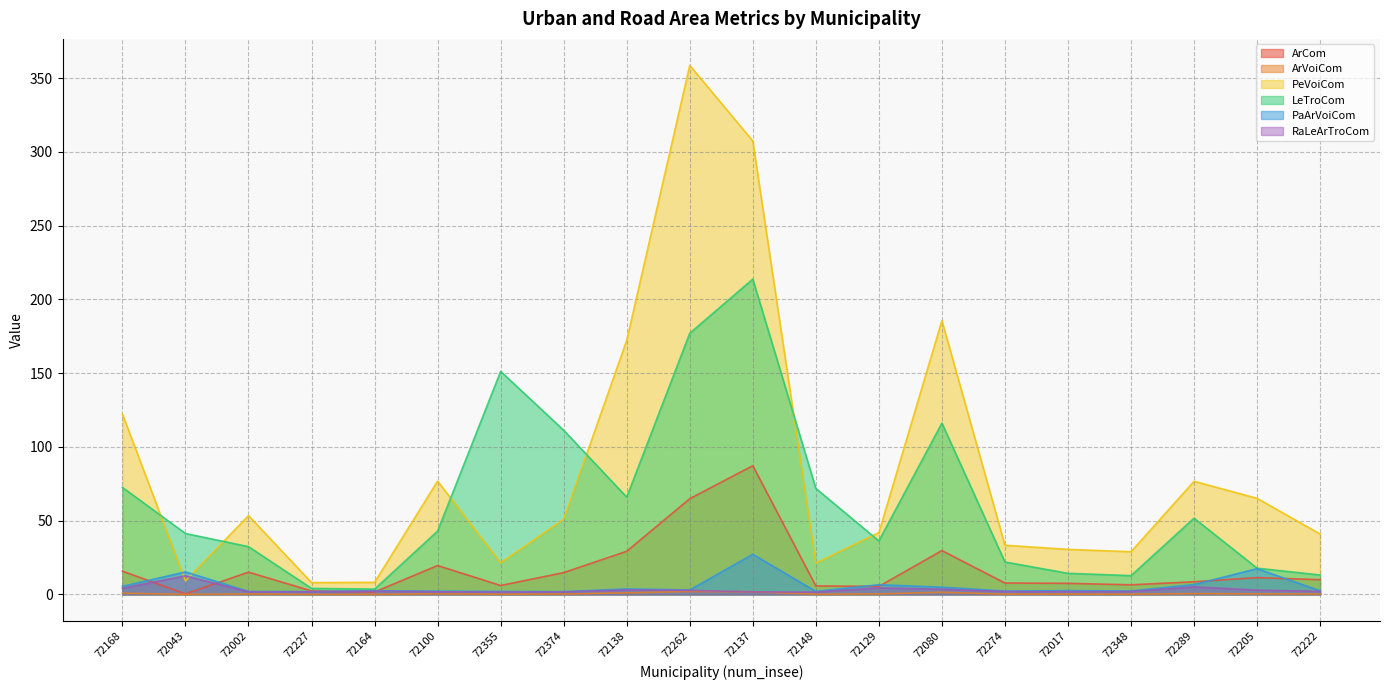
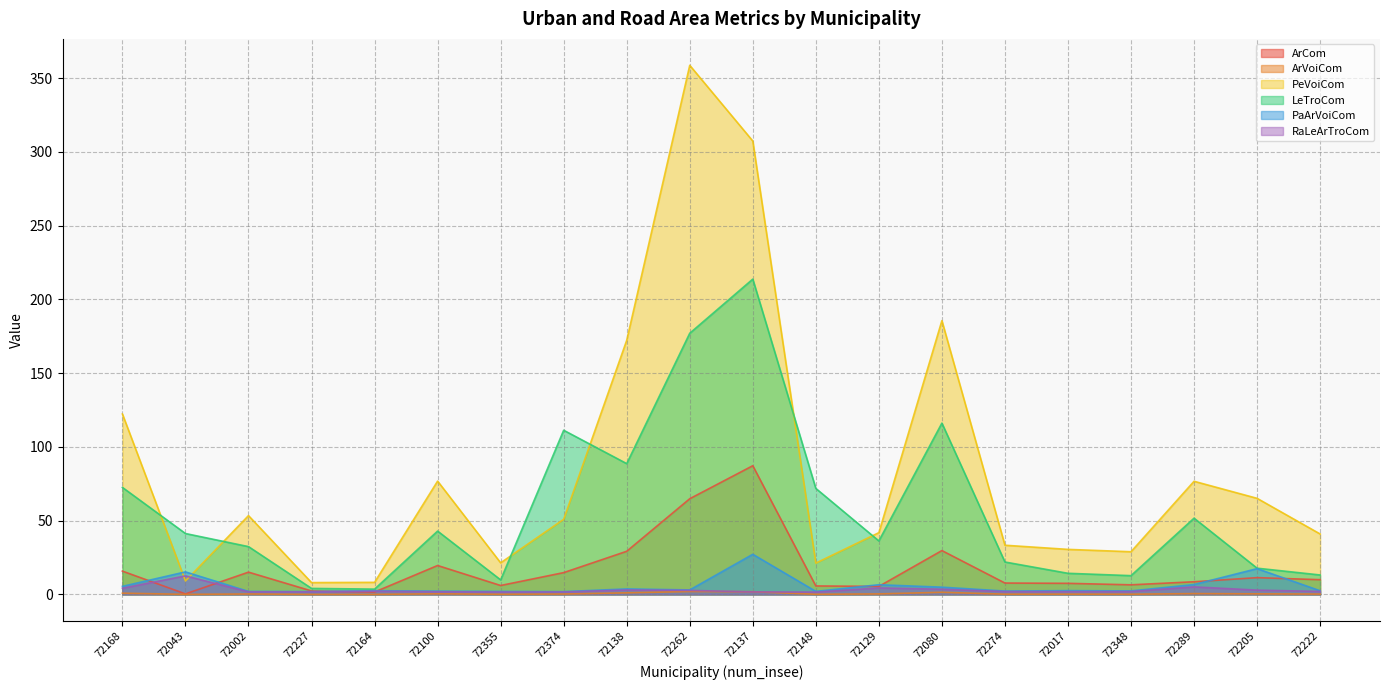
  {
    "LeTroCom": {
      "72168": 73,
      "72043": 41,
      "72002": 32,
      "72100": 43,
-     "72355": 151,
+     "72355": 10,
      "72374": 111,
-     "72138": 66,
+     "72138": 89,
      "72262": 177,
      "72137": 214,
      "72148": 72,
      "72129": 36,
      "72080": 116,
      "72274": 22,
      "72017": 14,
      "72348": 13,
      "72289": 52,
      "72222": 13
    },
    "PaArVoiCom": {
      "72043": 15,
      "72137": 27
    },
    "RaLeArTroCom": {
      "72043": 13,
      "72205": 3
    }
  }
